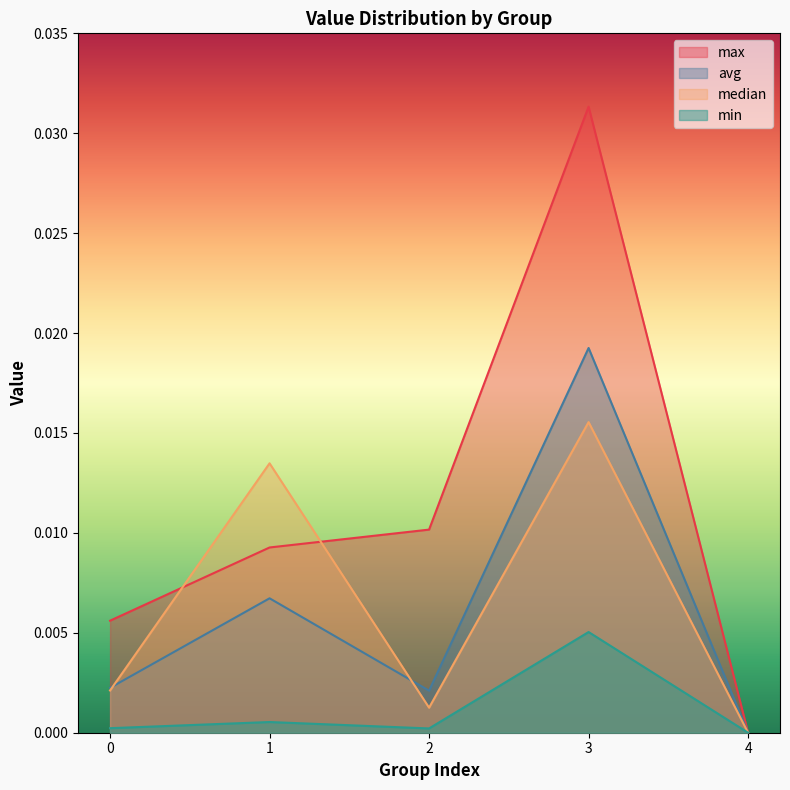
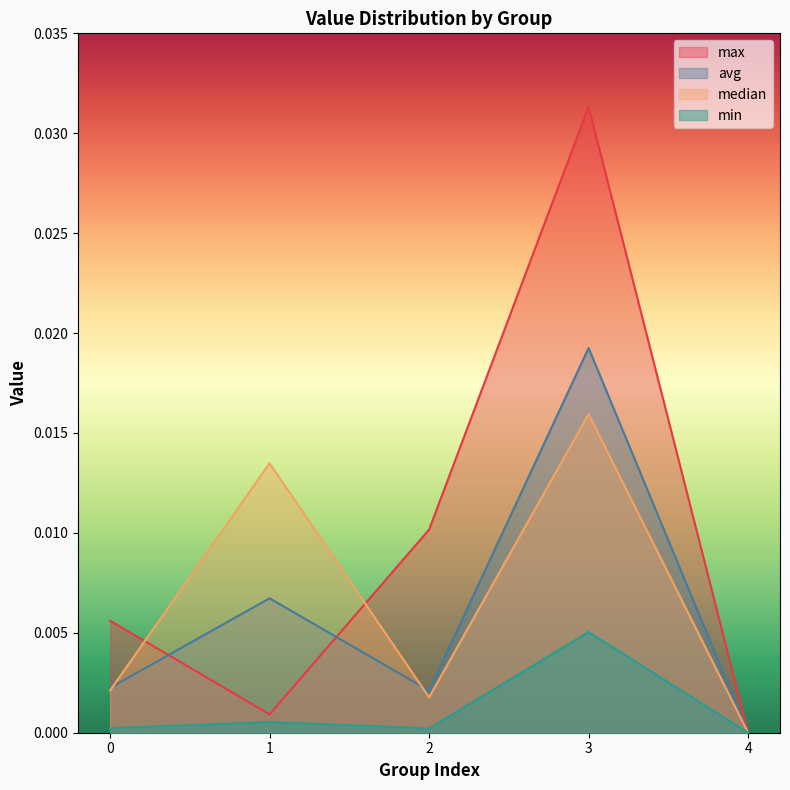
  {
    "max": {
      "0": 0.0056,
-     "1": 0.0093,
+     "1": 0.0009,
      "2": 0.0102,
      "3": 0.0313
    },
    "median": {
      "0": 0.0021,
      "1": 0.0135,
-     "2": 0.0013,
-     "3": 0.0155
+     "2": 0.0018,
+     "3": 0.0159
    }
  }
